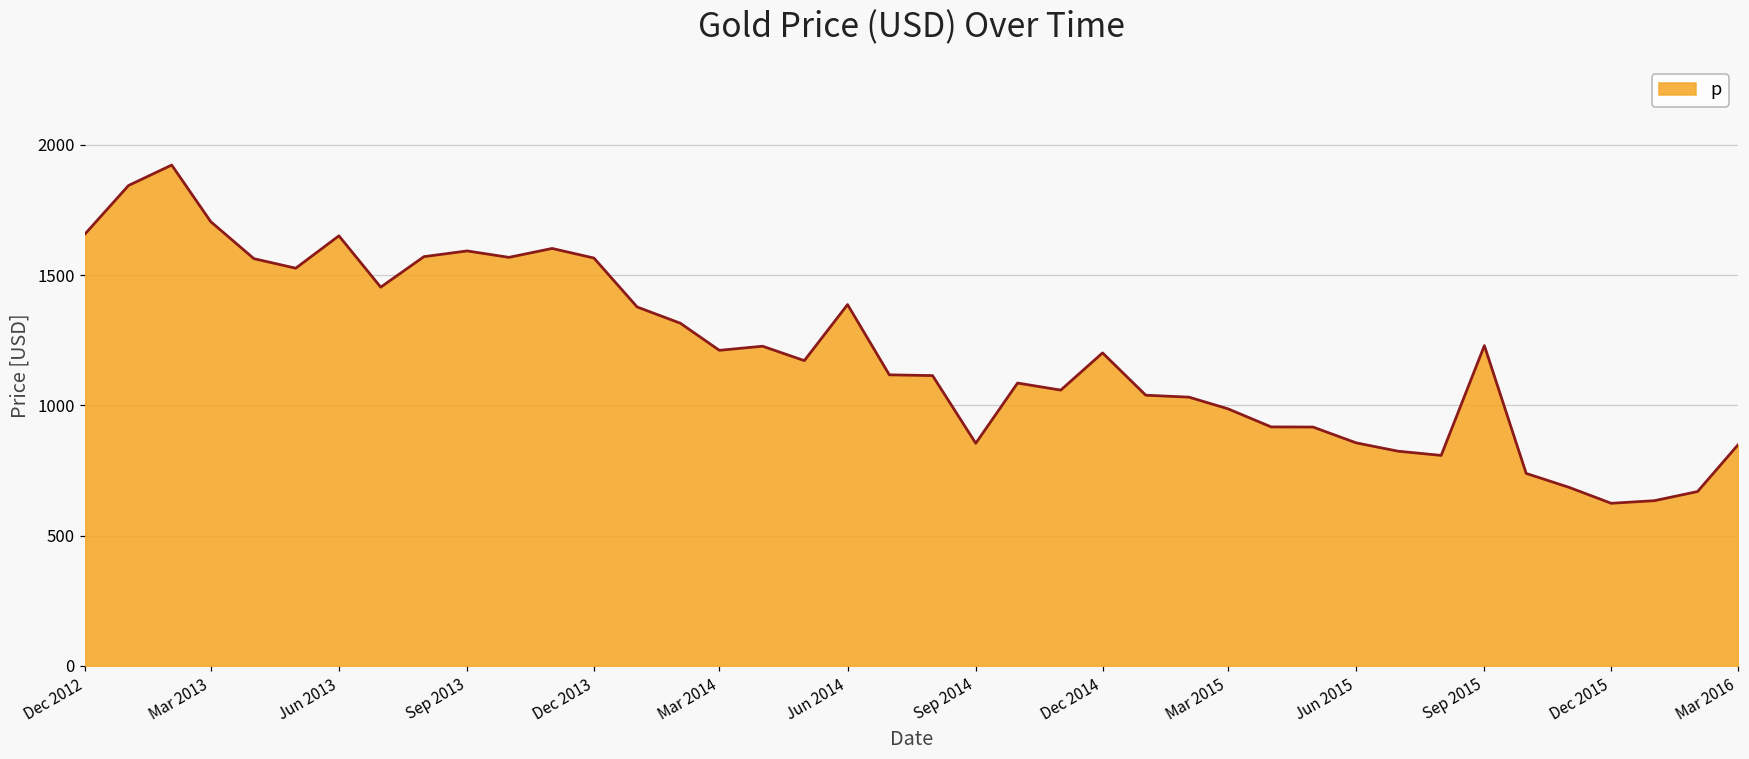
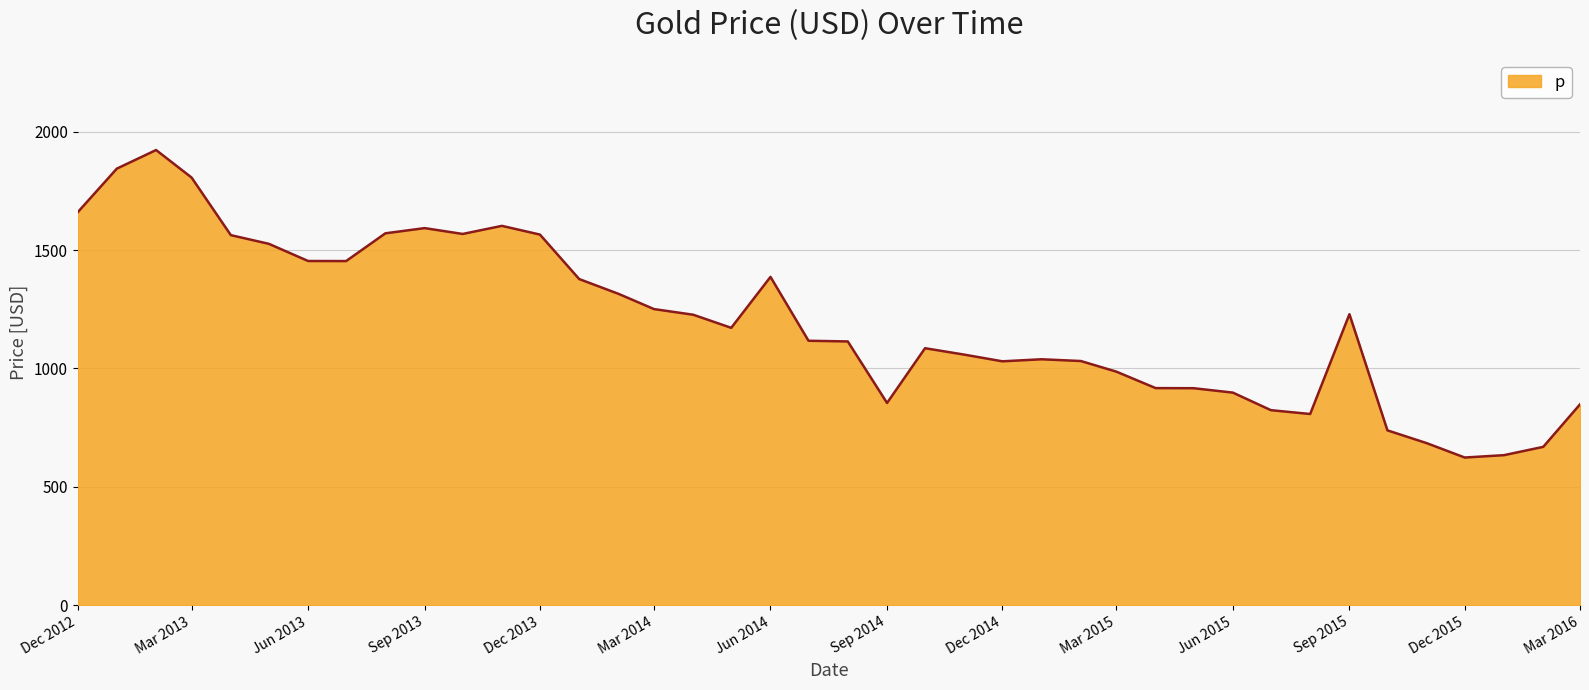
  {
    "Dec 2012": 1660,
-   "Mar 2013": 1710,
-   "Jun 2013": 1650,
+   "Mar 2013": 1810,
+   "Jun 2013": 1450,
    "Sep 2013": 1590,
    "Dec 2013": 1570,
-   "Mar 2014": 1210,
+   "Mar 2014": 1250,
    "Jun 2014": 1390,
    "Sep 2014": 850,
-   "Dec 2014": 1200,
+   "Dec 2014": 1030,
    "Mar 2015": 990,
-   "Jun 2015": 860,
+   "Jun 2015": 900,
    "Sep 2015": 1230,
    "Dec 2015": 620,
    "Mar 2016": 850
  }
